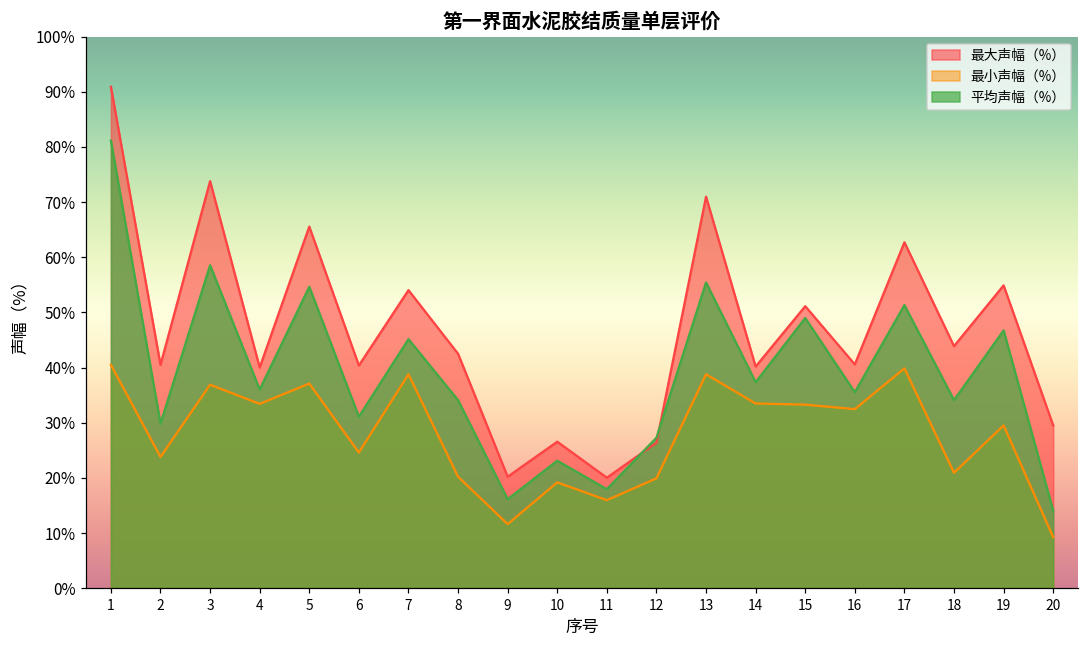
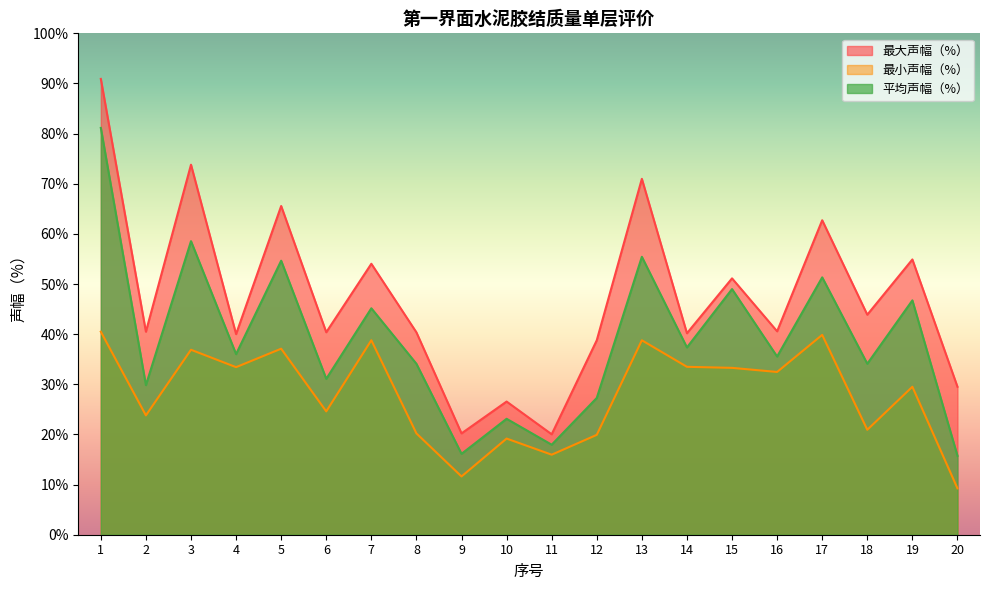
  {
    "最大声幅（%）": {
      "1": "91%",
      "2": "40%",
      "3": "74%",
      "4": "40%",
      "5": "66%",
      "6": "40%",
      "7": "54%",
-     "8": "43%",
+     "8": "40%",
      "9": "20%",
      "10": "27%",
      "11": "20%",
-     "12": "26%",
+     "12": "39%",
      "13": "71%",
      "14": "40%",
      "15": "51%",
      "16": "41%",
      "17": "63%",
      "18": "44%",
      "19": "55%",
      "20": "30%"
    },
    "最小声幅（%）": {
      "1": "40%",
      "2": "24%",
      "3": "37%",
      "4": "33%",
      "5": "37%",
      "6": "25%",
      "7": "39%",
      "8": "20%",
      "9": "12%",
      "10": "19%",
      "11": "16%",
      "12": "20%",
      "13": "39%",
      "14": "33%",
      "15": "33%",
      "16": "32%",
      "17": "40%",
      "18": "21%",
      "19": "30%",
      "20": "9%"
    },
    "平均声幅（%）": {
      "1": "81%",
      "2": "30%",
      "3": "59%",
      "4": "36%",
      "5": "55%",
      "6": "31%",
      "7": "45%",
      "8": "34%",
      "9": "16%",
      "10": "23%",
      "11": "18%",
      "12": "27%",
      "13": "55%",
      "14": "37%",
      "15": "49%",
      "16": "36%",
      "17": "51%",
      "18": "34%",
      "19": "47%",
-     "20": "14%"
+     "20": "16%"
    }
  }
